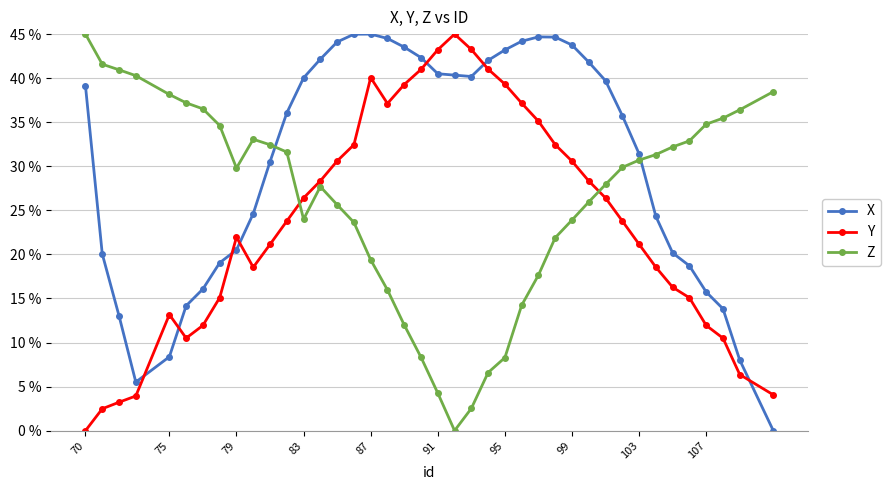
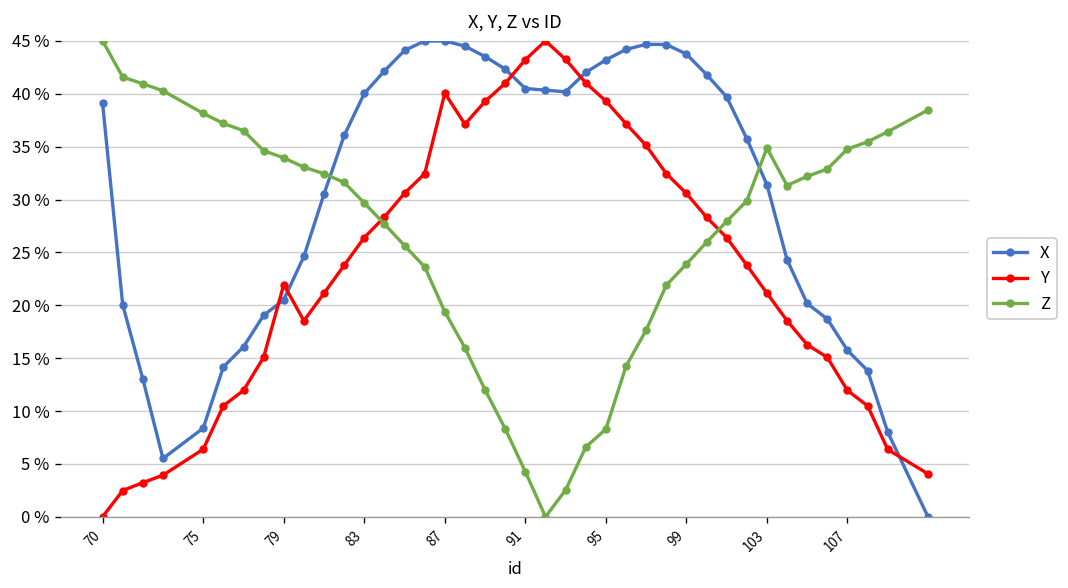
  {
    "X": {
      "70": "39 %",
      "75": "8 %",
      "79": "21 %",
      "83": "40 %",
      "87": "45 %",
      "91": "41 %",
      "95": "43 %",
      "99": "44 %",
      "103": "31 %",
      "107": "16 %"
    },
    "Y": {
      "70": "0 %",
-     "75": "13 %",
+     "75": "6 %",
      "79": "22 %",
      "83": "26 %",
      "87": "40 %",
      "91": "43 %",
      "95": "39 %",
      "99": "31 %",
      "103": "21 %",
      "107": "12 %"
    },
    "Z": {
      "70": "45 %",
      "75": "38 %",
-     "79": "30 %",
-     "83": "24 %",
+     "79": "34 %",
+     "83": "30 %",
      "87": "19 %",
      "91": "4 %",
      "95": "8 %",
      "99": "24 %",
-     "103": "31 %",
+     "103": "35 %",
      "107": "35 %"
    }
  }
